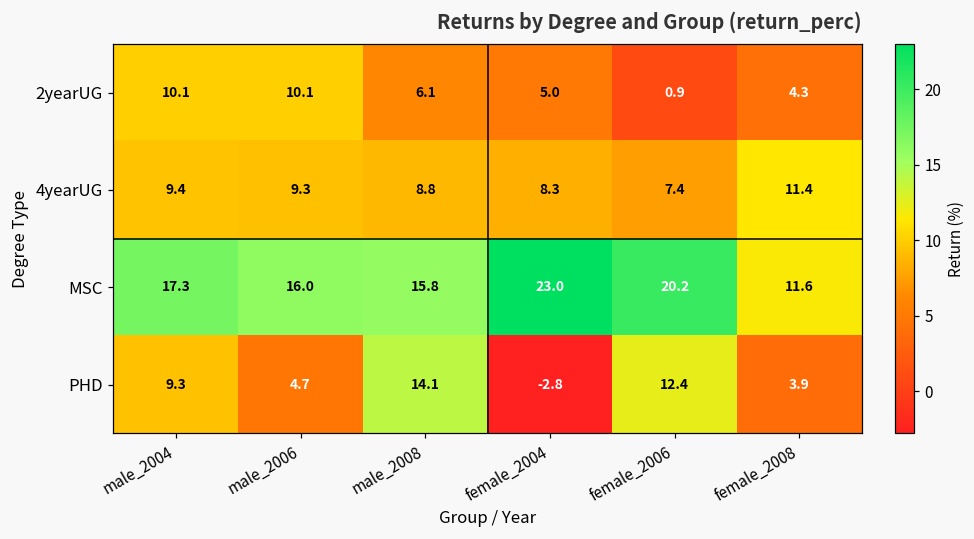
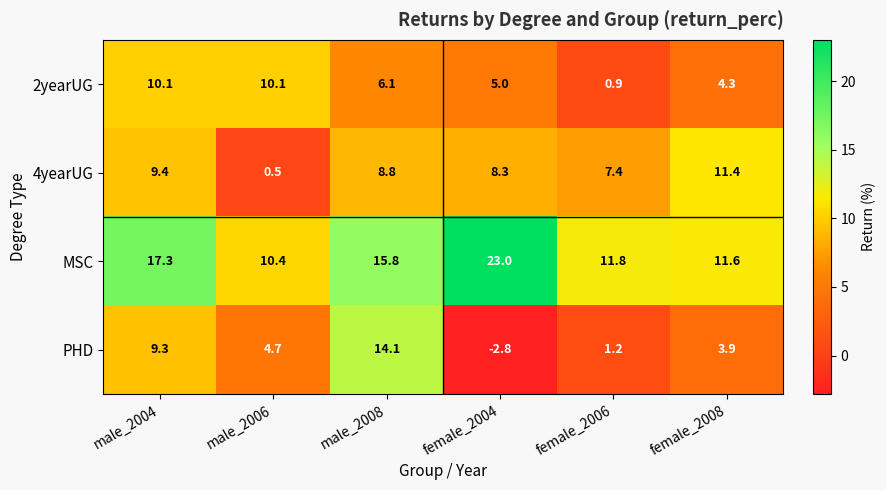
  {
    "2yearUG": {
      "male_2004": 10.1,
      "male_2006": 10.1,
      "male_2008": 6.1,
      "female_2004": 5.0,
      "female_2006": 0.9,
      "female_2008": 4.3
    },
    "4yearUG": {
      "male_2004": 9.4,
-     "male_2006": 9.3,
+     "male_2006": 0.5,
      "male_2008": 8.8,
      "female_2004": 8.3,
      "female_2006": 7.4,
      "female_2008": 11.4
    },
    "MSC": {
      "male_2004": 17.3,
-     "male_2006": 16.0,
+     "male_2006": 10.4,
      "male_2008": 15.8,
      "female_2004": 23.0,
-     "female_2006": 20.2,
+     "female_2006": 11.8,
      "female_2008": 11.6
    },
    "PHD": {
      "male_2004": 9.3,
      "male_2006": 4.7,
      "male_2008": 14.1,
      "female_2004": -2.8,
-     "female_2006": 12.4,
+     "female_2006": 1.2,
      "female_2008": 3.9
    }
  }
